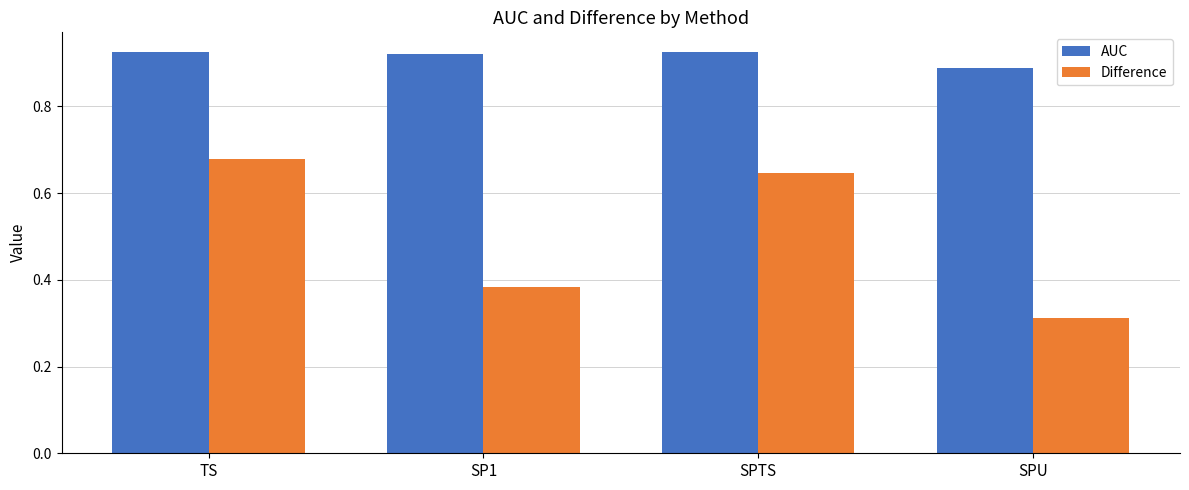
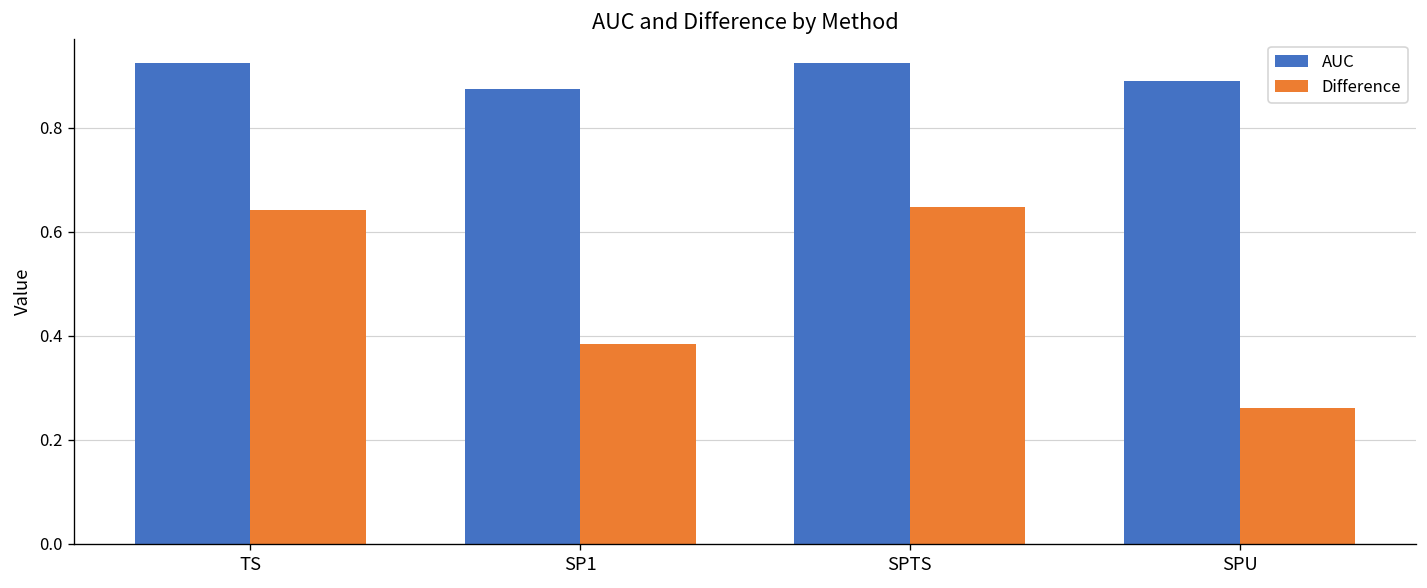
  {
    "AUC": {
      "TS": 0.92,
-     "SP1": 0.92,
+     "SP1": 0.87,
      "SPTS": 0.92,
      "SPU": 0.89
    },
    "Difference": {
-     "TS": 0.68,
+     "TS": 0.64,
      "SP1": 0.38,
      "SPTS": 0.65,
-     "SPU": 0.31
+     "SPU": 0.26
    }
  }
